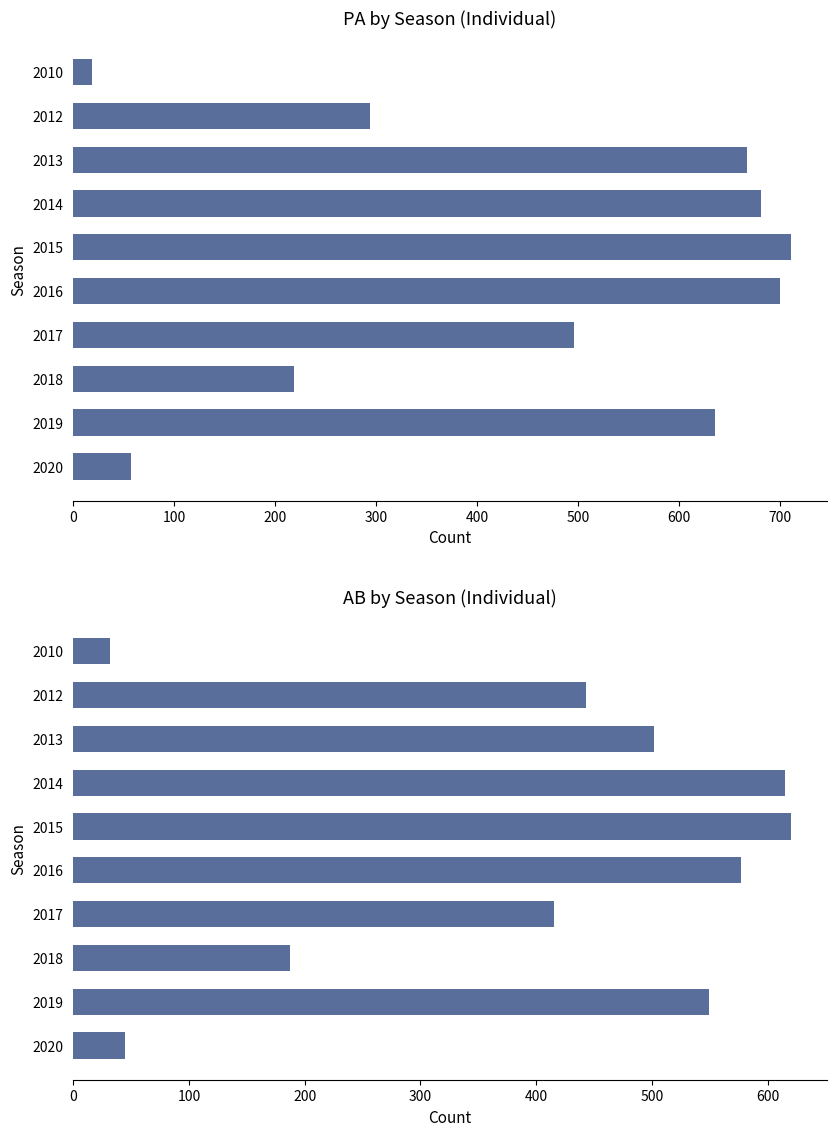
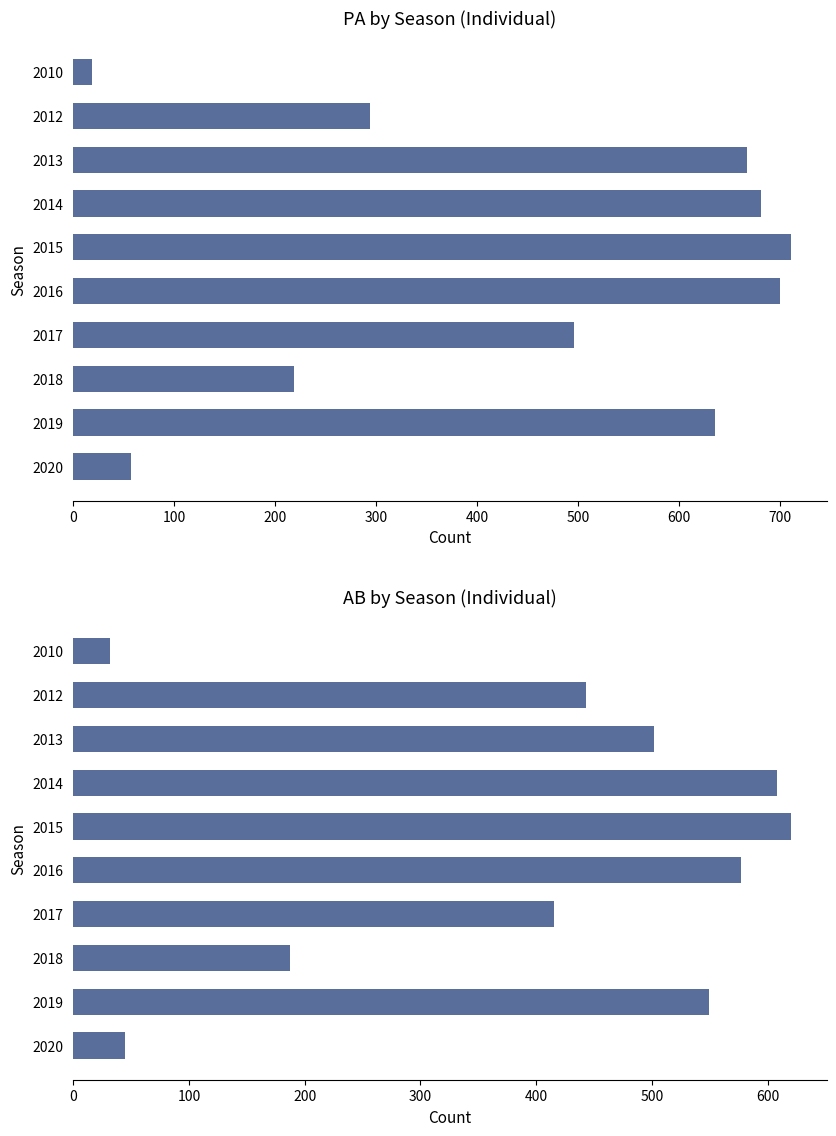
  {
    "PA by Season (Individual)": {
      "2010": 19,
      "2012": 294,
      "2013": 668,
      "2014": 681,
      "2015": 711,
      "2016": 700,
      "2017": 496,
      "2018": 219,
      "2019": 636,
      "2020": 57
    },
    "AB by Season (Individual)": {
      "2010": 32,
      "2012": 443,
      "2013": 502,
-     "2014": 615,
+     "2014": 608,
      "2015": 620,
      "2016": 577,
      "2017": 415,
      "2018": 187,
      "2019": 549,
      "2020": 45
    }
  }
